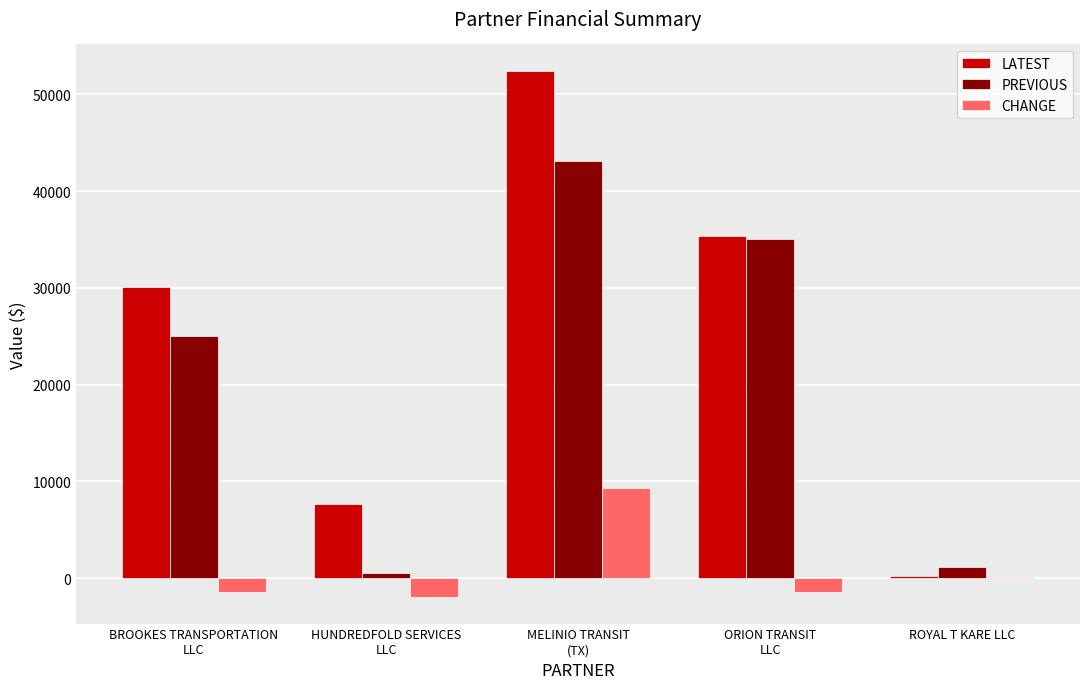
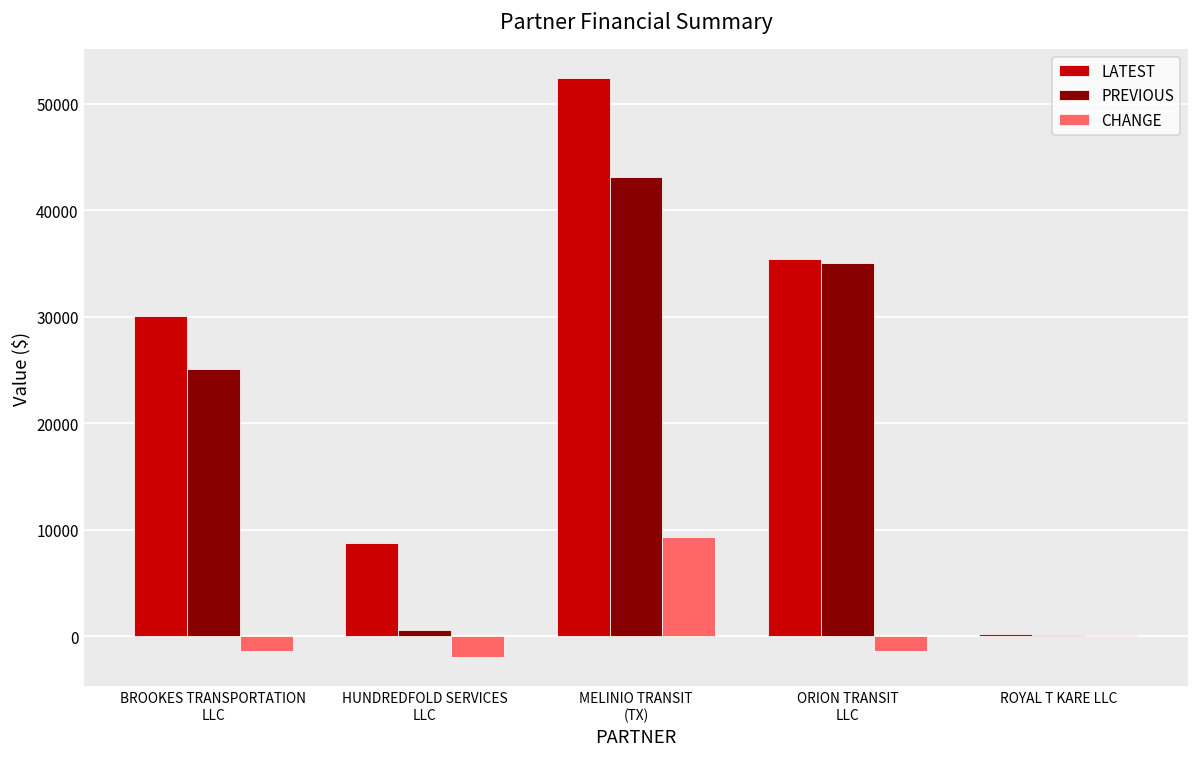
  {
    "LATEST": {
      "BROOKES TRANSPORTATION LLC": 30000,
-     "HUNDREDFOLD SERVICES LLC": 8000,
+     "HUNDREDFOLD SERVICES LLC": 9000,
      "MELINIO TRANSIT (TX)": 52000,
      "ORION TRANSIT LLC": 35000
    },
    "PREVIOUS": {
      "BROOKES TRANSPORTATION LLC": 25000,
      "HUNDREDFOLD SERVICES LLC": 1000,
      "MELINIO TRANSIT (TX)": 43000,
      "ORION TRANSIT LLC": 35000,
-     "ROYAL T KARE LLC": 1000
+     "ROYAL T KARE LLC": 0
    },
    "CHANGE": {
      "BROOKES TRANSPORTATION LLC": -1000,
      "HUNDREDFOLD SERVICES LLC": -2000,
      "MELINIO TRANSIT (TX)": 9000,
      "ORION TRANSIT LLC": -1000
    }
  }
